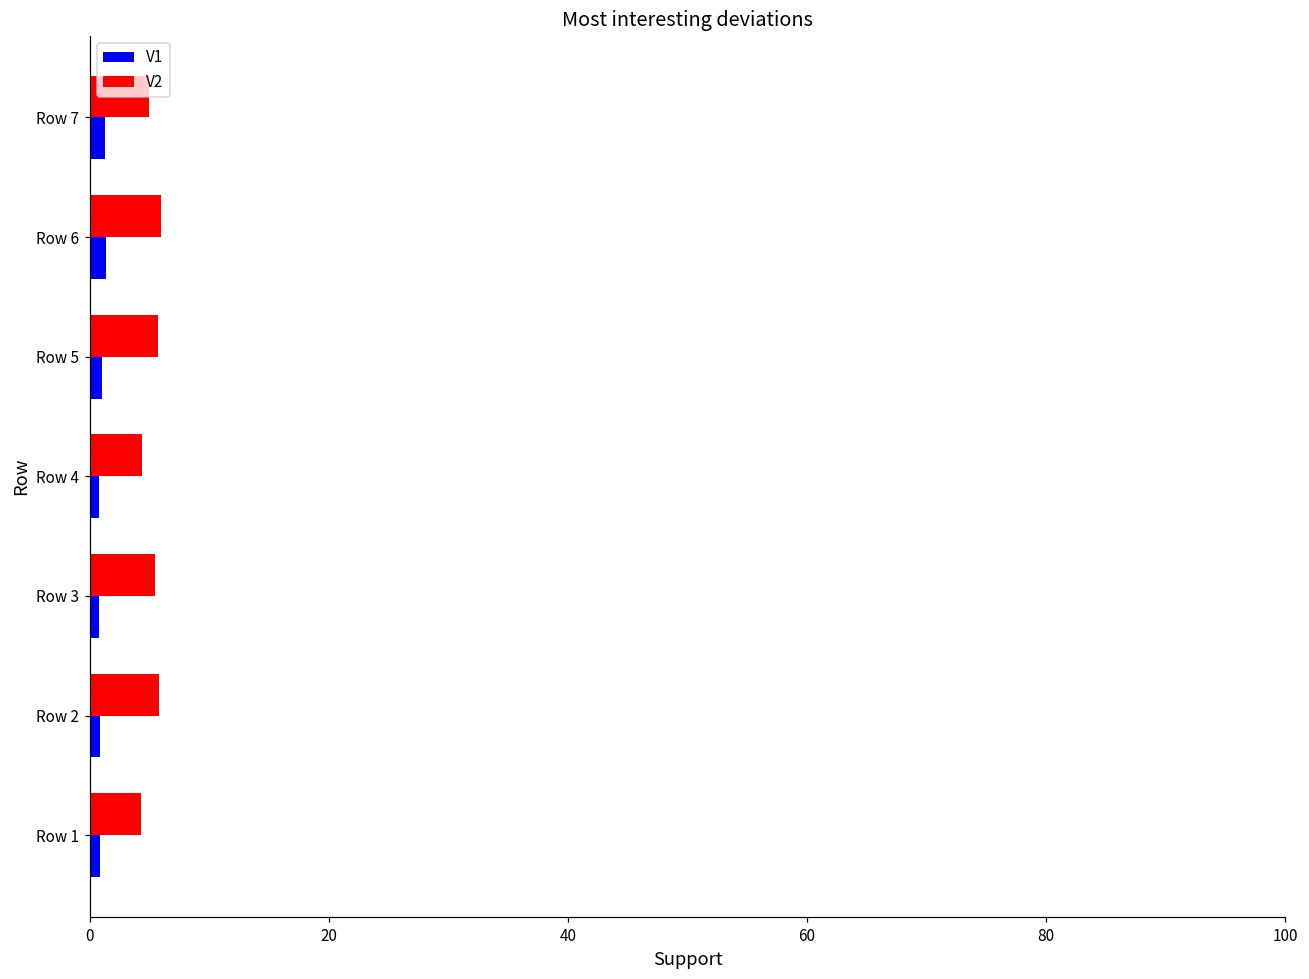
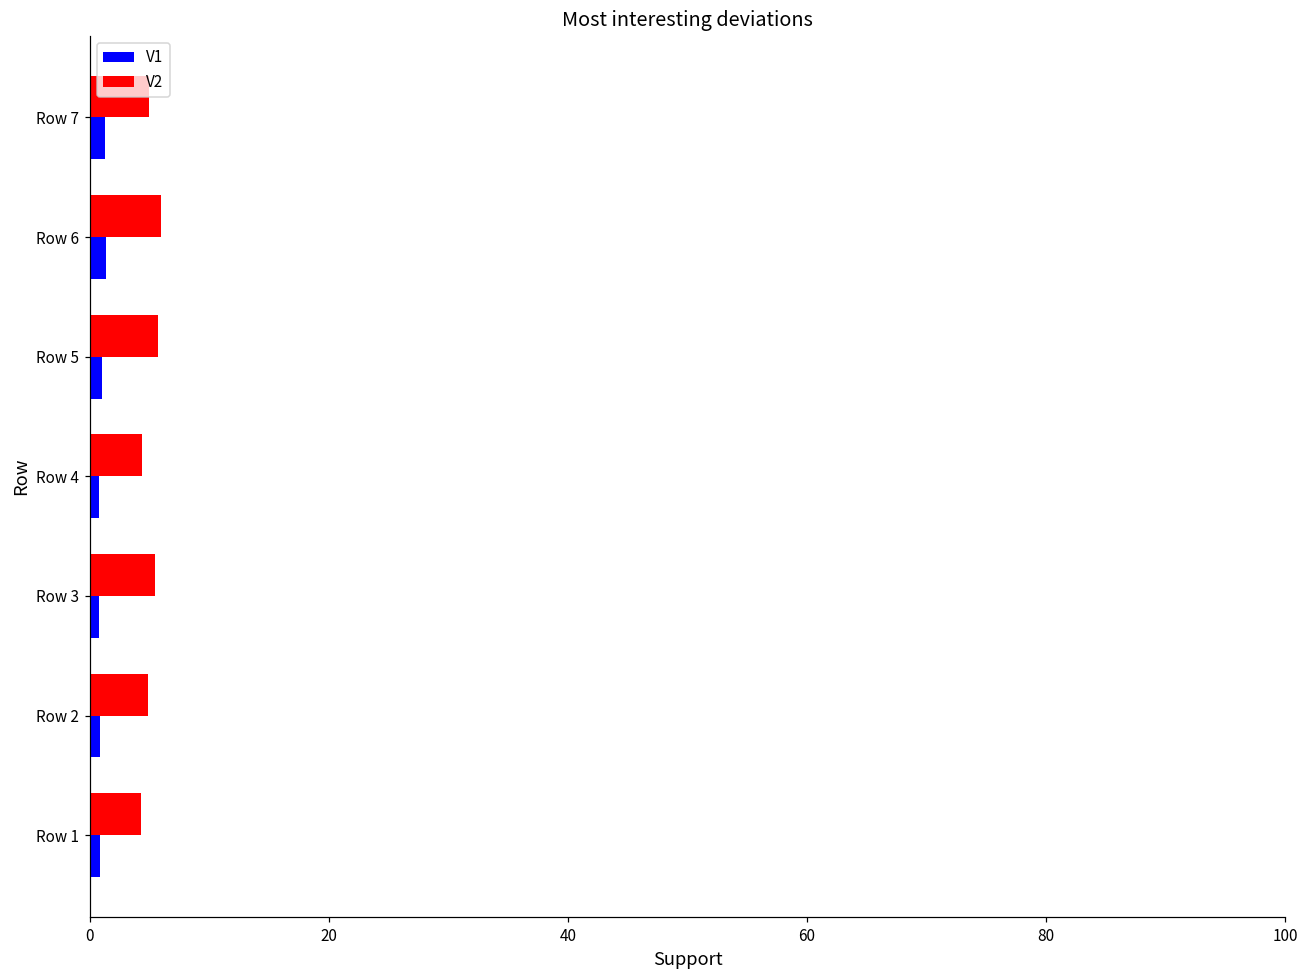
  {
    "V1": {
      "Row 7": 1.3,
      "Row 6": 1.4,
      "Row 5": 1.0,
      "Row 4": 0.8,
      "Row 3": 0.8,
      "Row 2": 0.9,
      "Row 1": 0.9
    },
    "V2": {
      "Row 7": 5.0,
      "Row 6": 6.0,
      "Row 5": 5.7,
      "Row 4": 4.4,
      "Row 3": 5.5,
-     "Row 2": 5.8,
+     "Row 2": 4.9,
      "Row 1": 4.3
    }
  }
